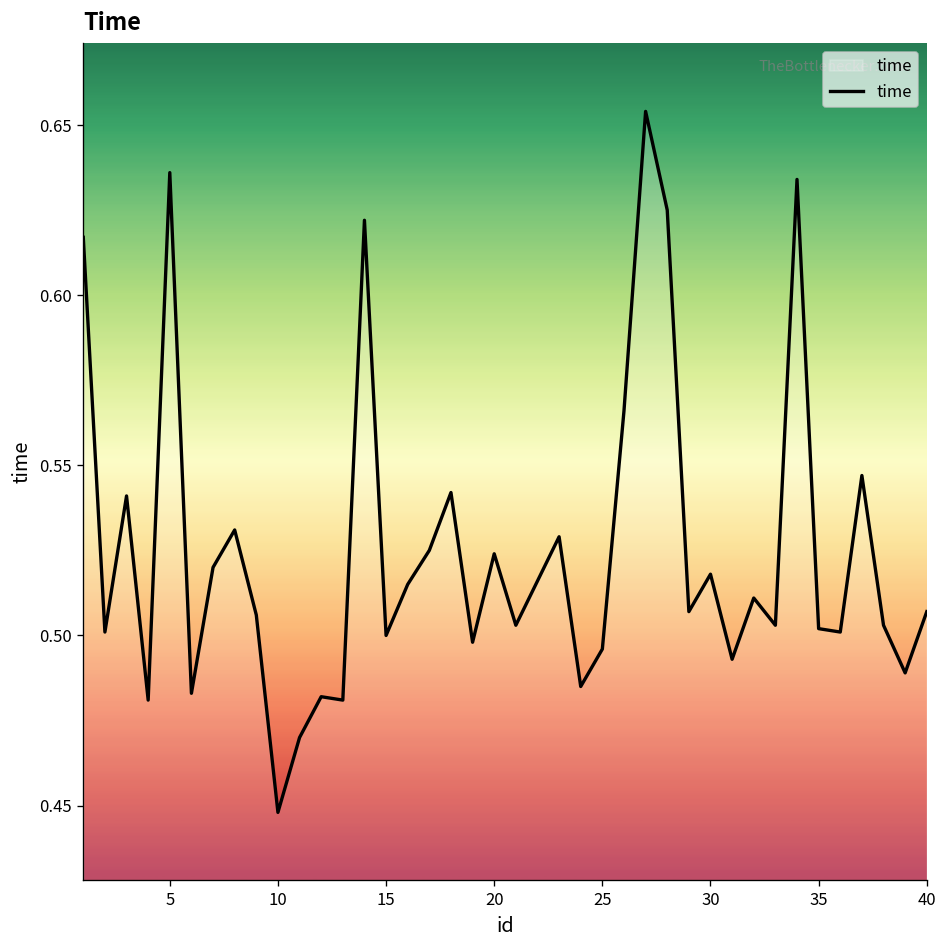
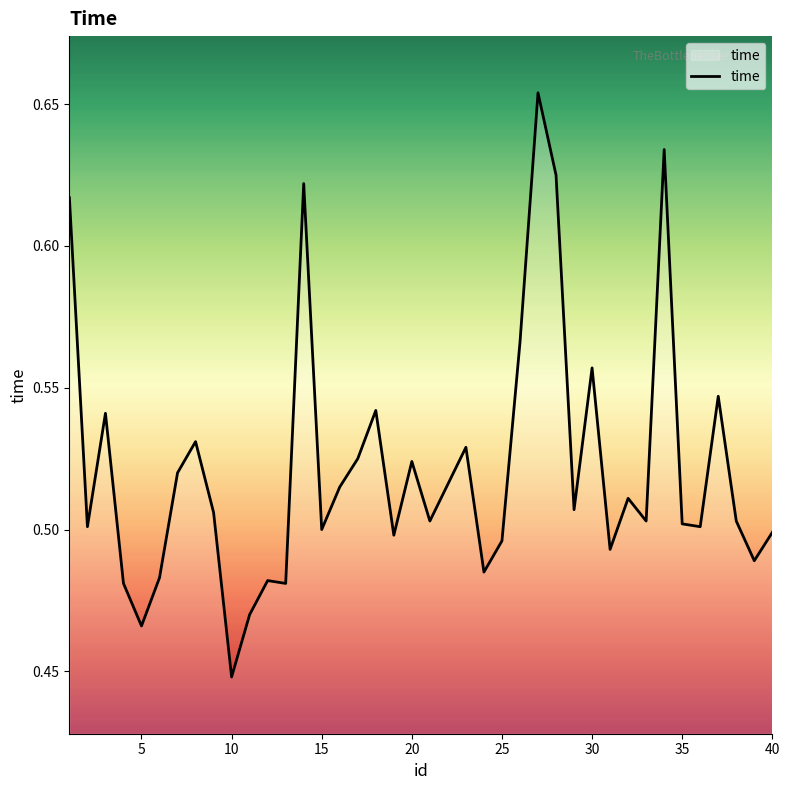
  {
-   "5": 0.636,
+   "5": 0.466,
    "10": 0.448,
    "15": 0.500,
    "20": 0.524,
    "25": 0.496,
-   "30": 0.518,
+   "30": 0.557,
    "35": 0.502,
-   "40": 0.507
+   "40": 0.499
  }
